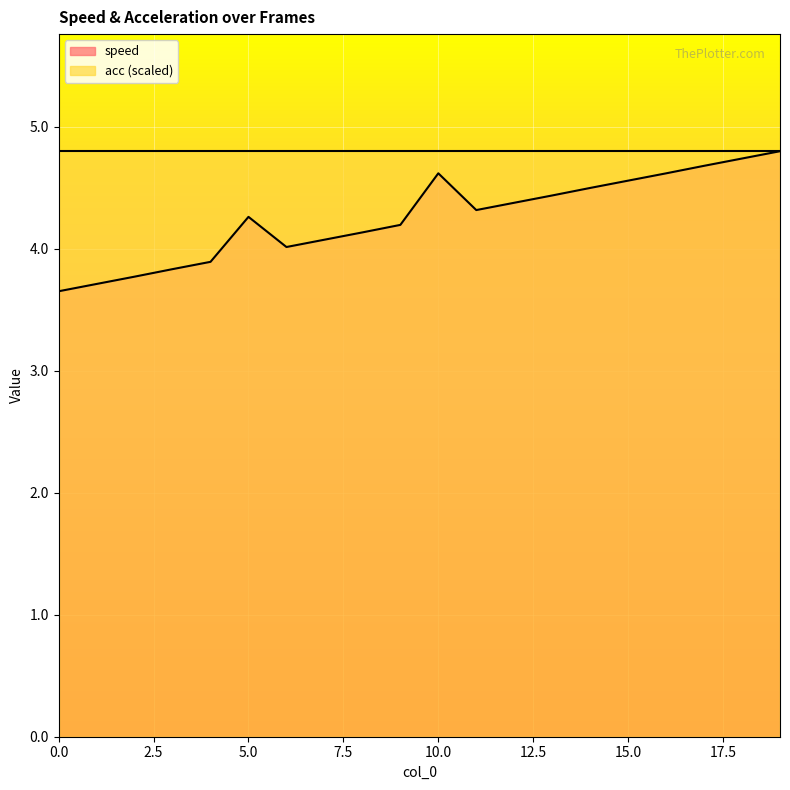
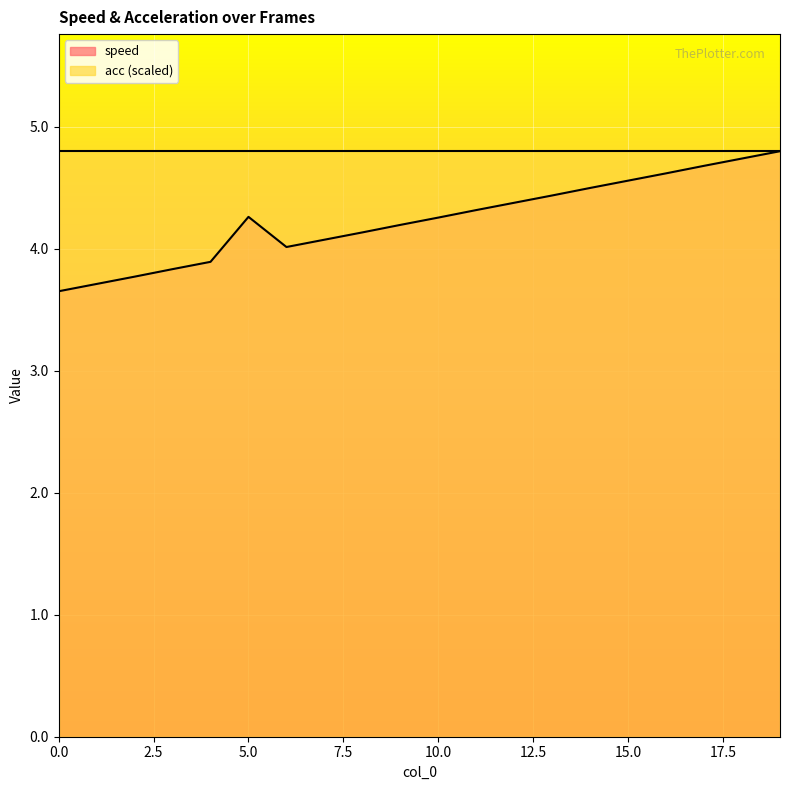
  {
    "speed": {
      "0.0": 3.65,
      "5.0": 4.26,
-     "10.0": 4.62,
+     "10.0": 4.25,
      "15.0": 4.56
    },
    "acc (scaled)": {
      "0.0": 4.80,
      "5.0": 4.80,
      "10.0": 4.80,
      "15.0": 4.80
    }
  }
